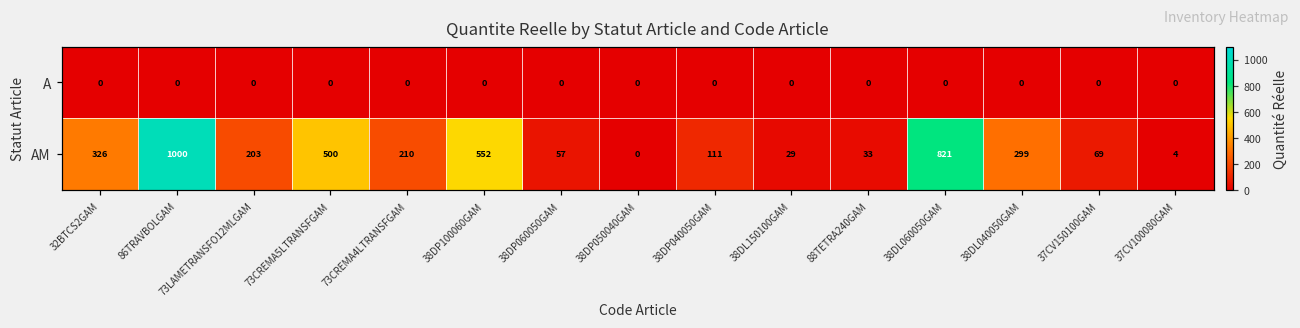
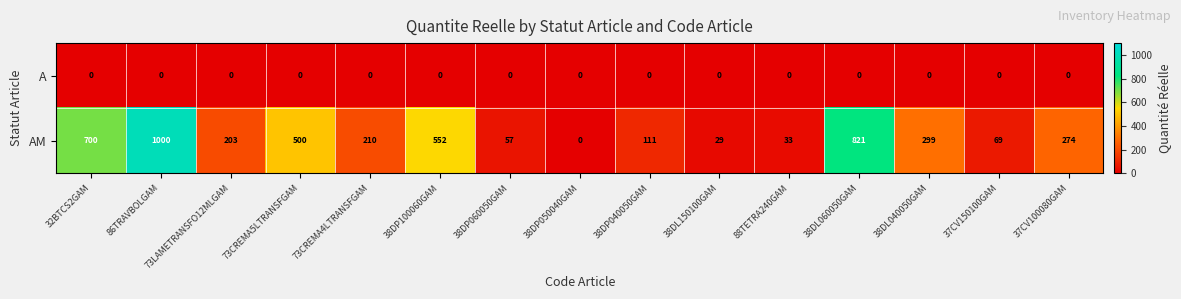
  {
    "A": {
      "32BTCS2GAM": 0,
      "86TRAVBOLGAM": 0,
      "73LAMETRANSFO12MLGAM": 0,
      "73CREMA5LTRANSFGAM": 0,
      "73CREMA4LTRANSFGAM": 0,
      "38DP100060GAM": 0,
      "38DP060050GAM": 0,
      "38DP050040GAM": 0,
      "38DP040050GAM": 0,
      "38DL150100GAM": 0,
      "88TETRA240GAM": 0,
      "38DL060050GAM": 0,
      "38DL040050GAM": 0,
      "37CV150100GAM": 0,
      "37CV100080GAM": 0
    },
    "AM": {
-     "32BTCS2GAM": 326,
+     "32BTCS2GAM": 700,
      "86TRAVBOLGAM": 1000,
      "73LAMETRANSFO12MLGAM": 203,
      "73CREMA5LTRANSFGAM": 500,
      "73CREMA4LTRANSFGAM": 210,
      "38DP100060GAM": 552,
      "38DP060050GAM": 57,
      "38DP050040GAM": 0,
      "38DP040050GAM": 111,
      "38DL150100GAM": 29,
      "88TETRA240GAM": 33,
      "38DL060050GAM": 821,
      "38DL040050GAM": 299,
      "37CV150100GAM": 69,
-     "37CV100080GAM": 4
+     "37CV100080GAM": 274
    }
  }
